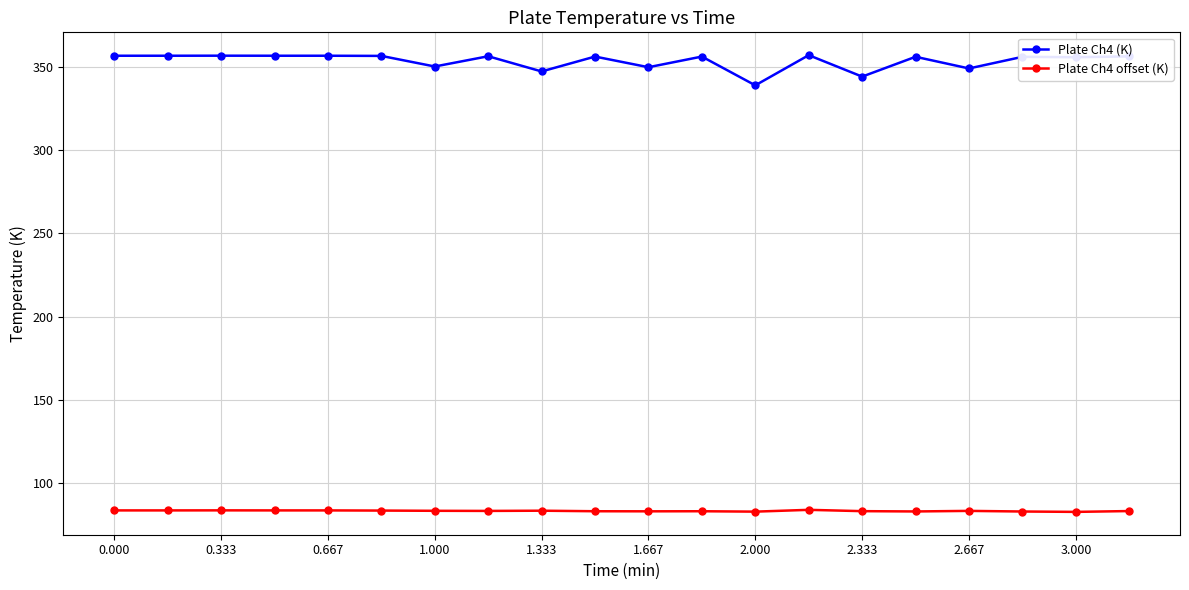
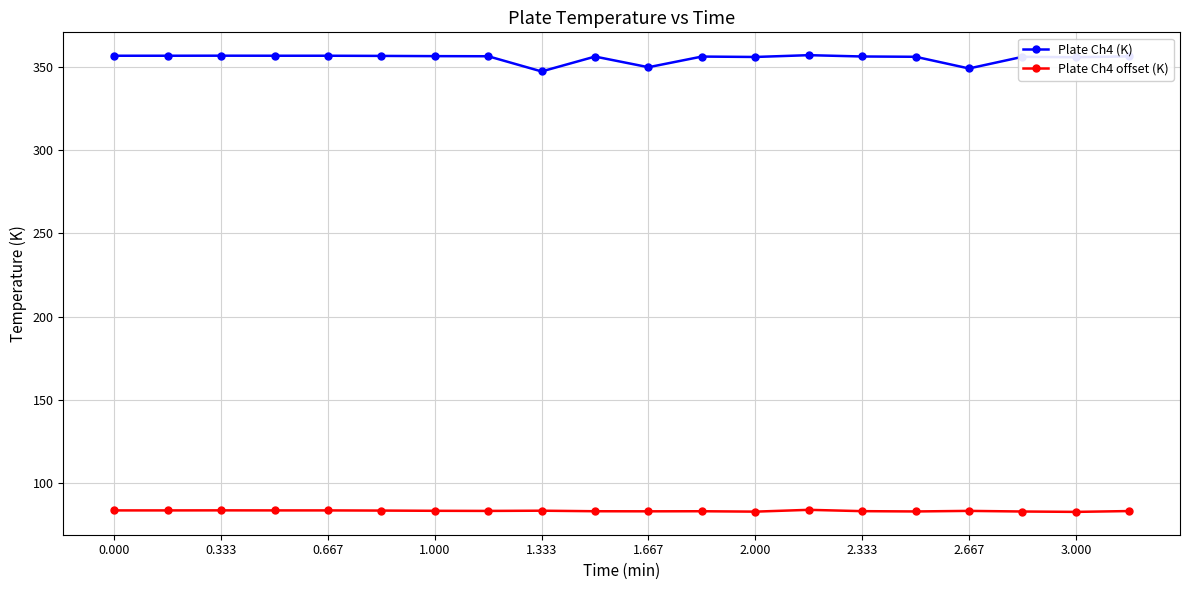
  {
    "Plate Ch4 (K)": {
      "0.000": 357,
      "0.333": 357,
      "0.667": 357,
-     "1.000": 350,
+     "1.000": 356,
      "1.333": 347,
      "1.667": 350,
-     "2.000": 339,
-     "2.333": 344,
+     "2.000": 356,
+     "2.333": 356,
      "2.667": 349
    },
    "Plate Ch4 offset (K)": {
      "0.000": 84,
      "0.333": 84,
      "0.667": 84,
      "1.000": 83,
      "1.333": 83,
      "1.667": 83,
      "2.000": 83,
      "2.333": 83,
      "2.667": 83,
      "3.000": 83
    }
  }
